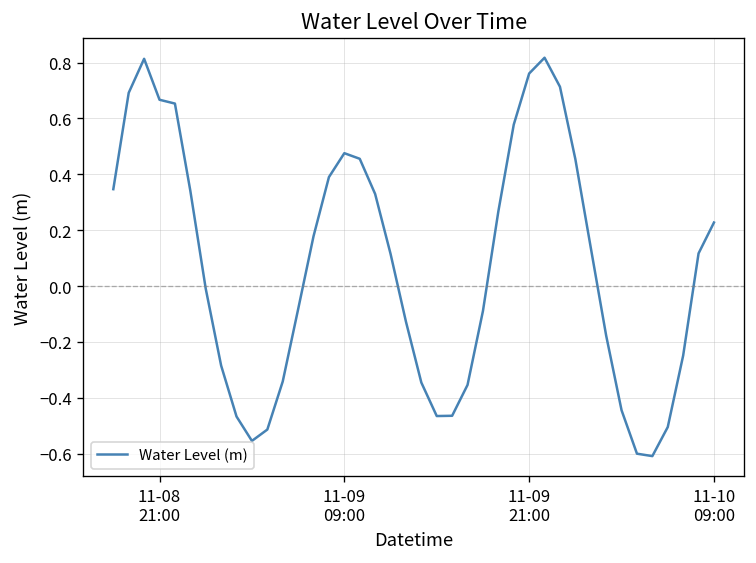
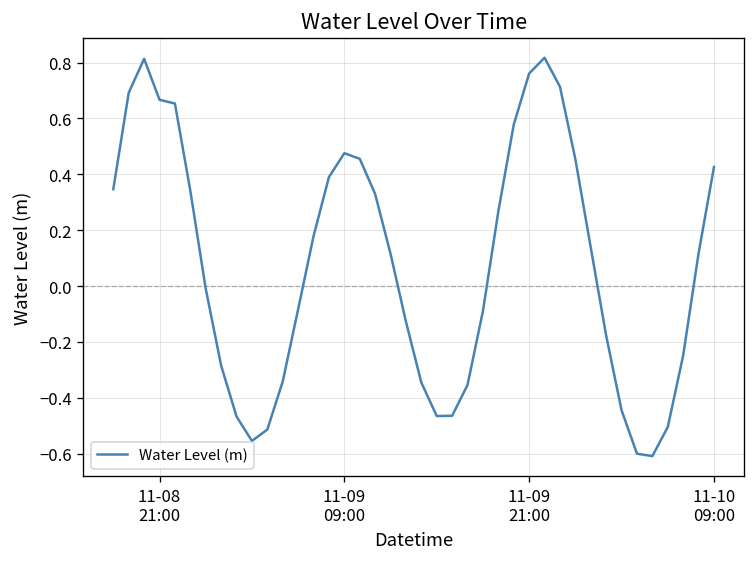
  {
    "11-08 21:00": 0.67,
    "11-09 09:00": 0.48,
    "11-09 21:00": 0.76,
-   "11-10 09:00": 0.23
+   "11-10 09:00": 0.43
  }
